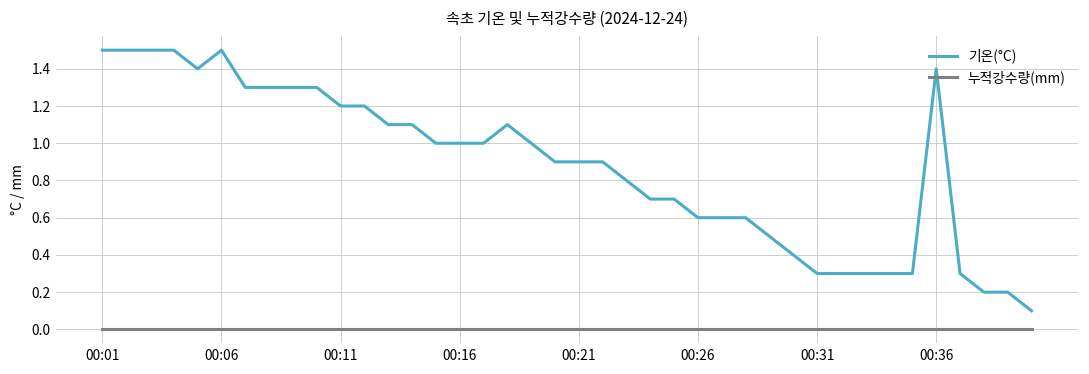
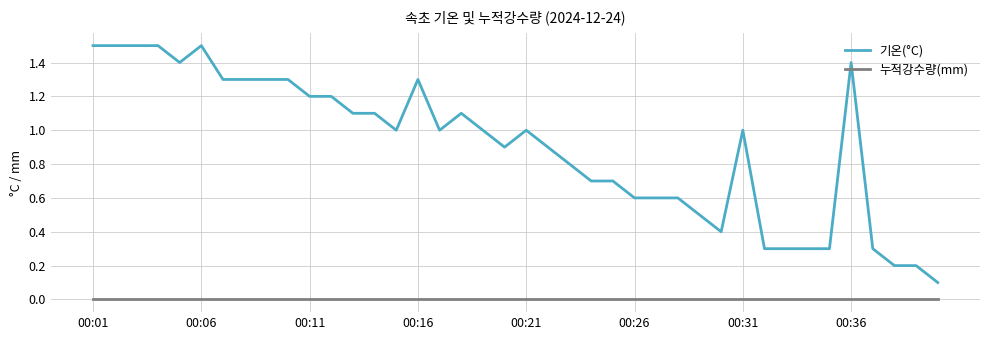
  {
    "기온(°C)": {
      "00:01": 1.5,
      "00:06": 1.5,
      "00:11": 1.2,
-     "00:16": 1.0,
-     "00:21": 0.9,
+     "00:16": 1.3,
+     "00:21": 1.0,
      "00:26": 0.6,
-     "00:31": 0.3,
+     "00:31": 1.0,
      "00:36": 1.4
    },
    "누적강수량(mm)": {
      "00:01": 0.0,
      "00:06": 0.0,
      "00:11": 0.0,
      "00:16": 0.0,
      "00:21": 0.0,
      "00:26": 0.0,
      "00:31": 0.0,
      "00:36": 0.0
    }
  }
